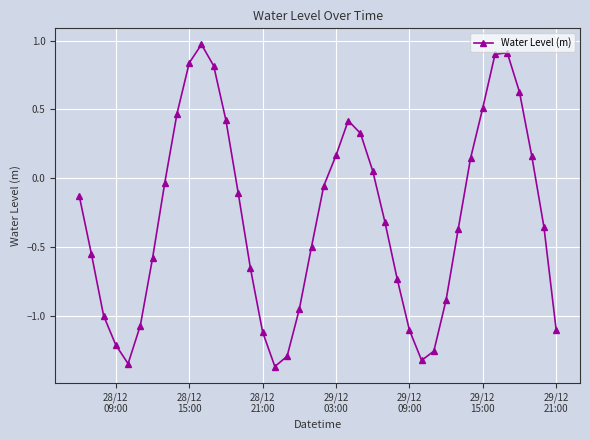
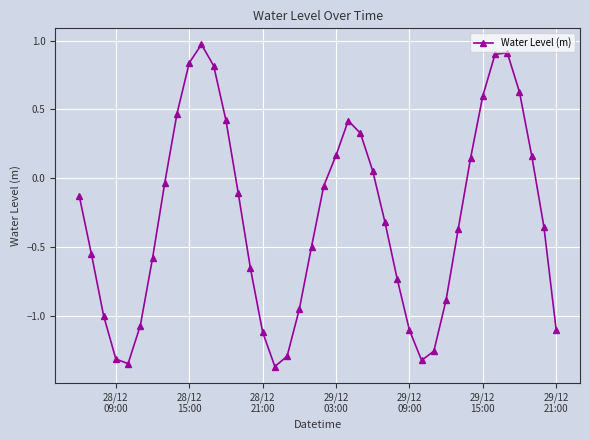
  {
-   "28/12 09:00": -1.21,
+   "28/12 09:00": -1.31,
    "28/12 15:00": 0.84,
    "28/12 21:00": -1.12,
    "29/12 03:00": 0.17,
    "29/12 09:00": -1.10,
-   "29/12 15:00": 0.51,
+   "29/12 15:00": 0.60,
    "29/12 21:00": -1.10
  }
